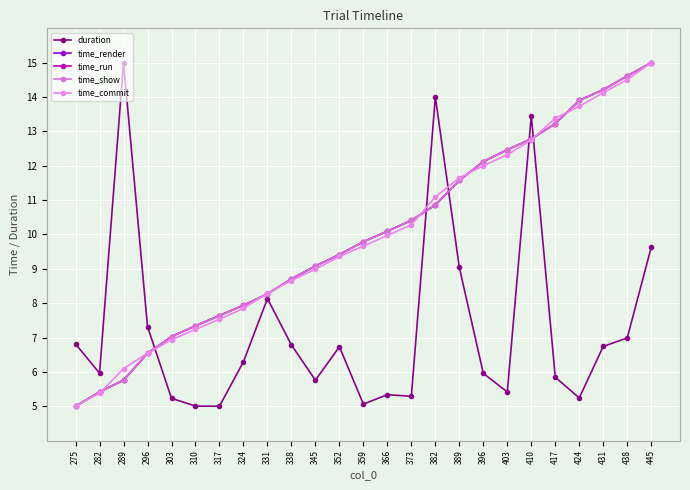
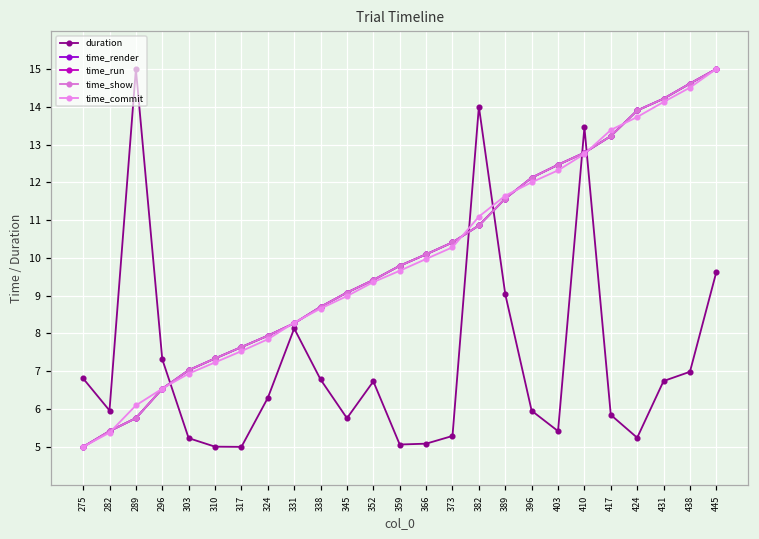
  {
    "duration": {
      "275": 6.8,
      "282": 6.0,
      "296": 7.3,
      "303": 5.2,
      "310": 5.0,
      "317": 5.0,
      "324": 6.3,
      "331": 8.1,
      "338": 6.8,
      "345": 5.8,
      "352": 6.7,
      "359": 5.1,
-     "366": 5.3,
+     "366": 5.1,
      "373": 5.3,
      "382": 14.0,
      "389": 9.0,
      "396": 6.0,
      "403": 5.4,
      "410": 13.5,
      "417": 5.8,
      "424": 5.2,
      "431": 6.7,
      "438": 7.0,
      "445": 9.6
    }
  }
